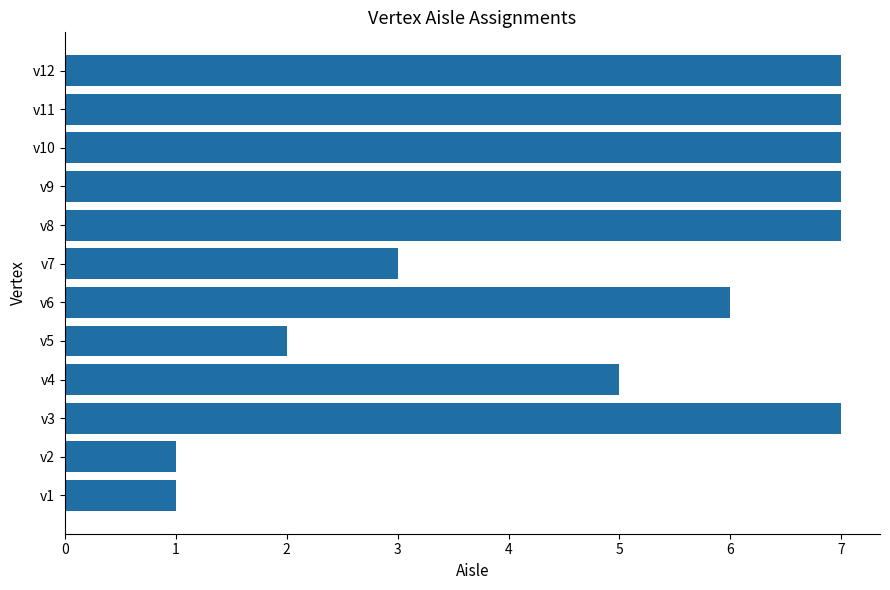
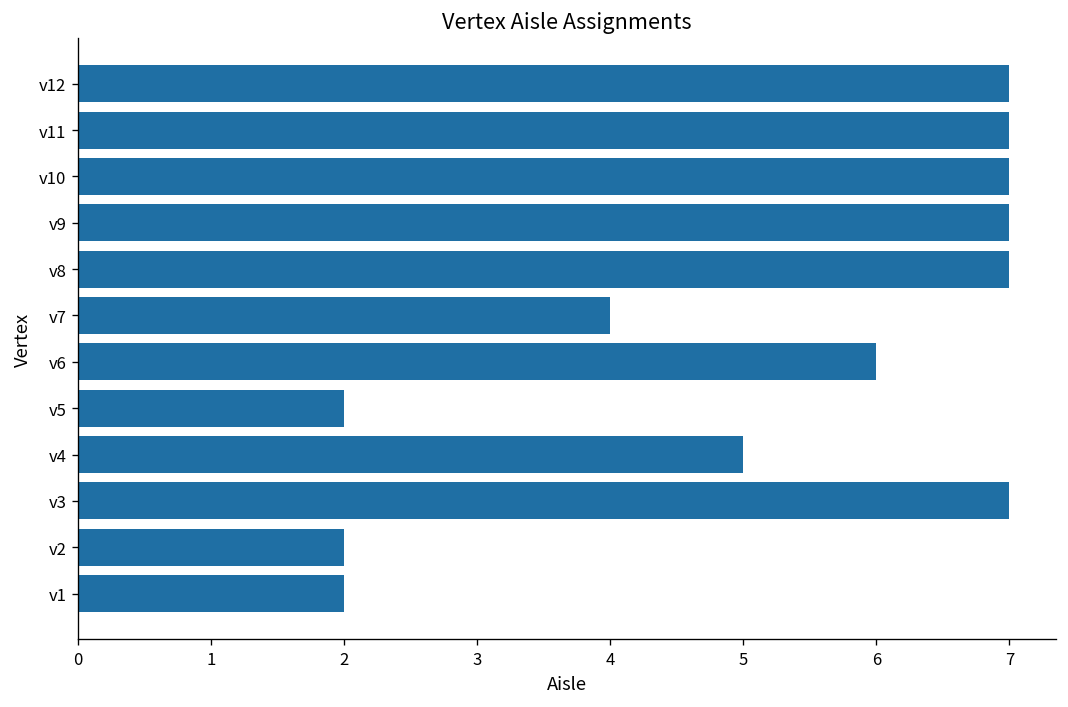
  {
    "v12": 7,
    "v11": 7,
    "v10": 7,
    "v9": 7,
    "v8": 7,
-   "v7": 3,
+   "v7": 4,
    "v6": 6,
    "v5": 2,
    "v4": 5,
    "v3": 7,
-   "v2": 1,
-   "v1": 1
+   "v2": 2,
+   "v1": 2
  }
